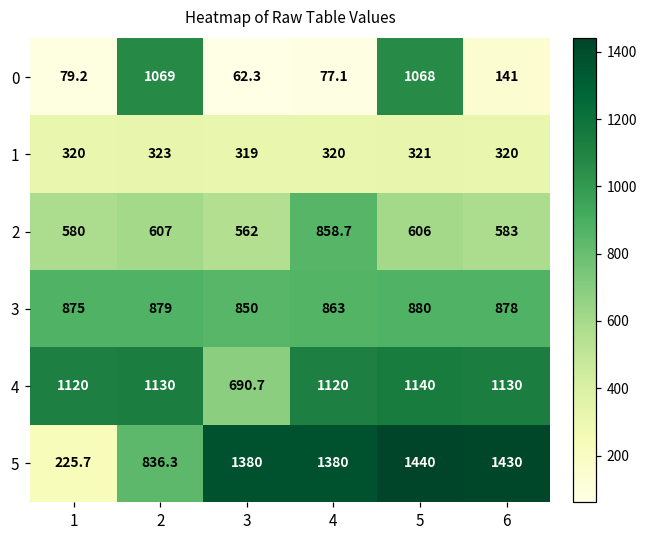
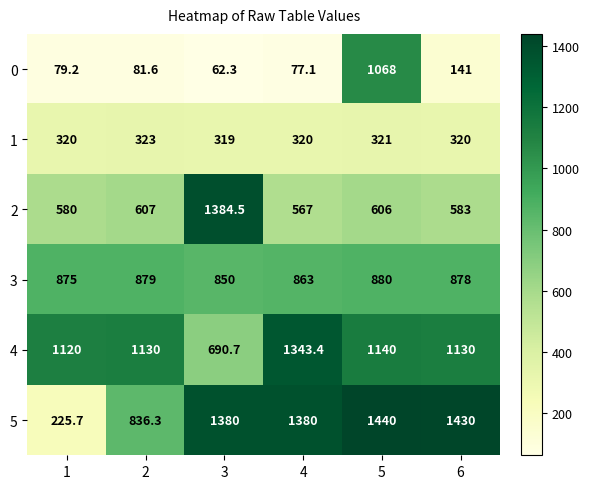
  {
    "0": {
      "1": 79.2,
-     "2": 1069,
+     "2": 81.6,
      "3": 62.3,
      "4": 77.1,
      "5": 1068,
      "6": 141
    },
    "1": {
      "1": 320,
      "2": 323,
      "3": 319,
      "4": 320,
      "5": 321,
      "6": 320
    },
    "2": {
      "1": 580,
      "2": 607,
-     "3": 562,
-     "4": 858.7,
+     "3": 1384.5,
+     "4": 567,
      "5": 606,
      "6": 583
    },
    "3": {
      "1": 875,
      "2": 879,
      "3": 850,
      "4": 863,
      "5": 880,
      "6": 878
    },
    "4": {
      "1": 1120,
      "2": 1130,
      "3": 690.7,
-     "4": 1120,
+     "4": 1343.4,
      "5": 1140,
      "6": 1130
    },
    "5": {
      "1": 225.7,
      "2": 836.3,
      "3": 1380,
      "4": 1380,
      "5": 1440,
      "6": 1430
    }
  }
